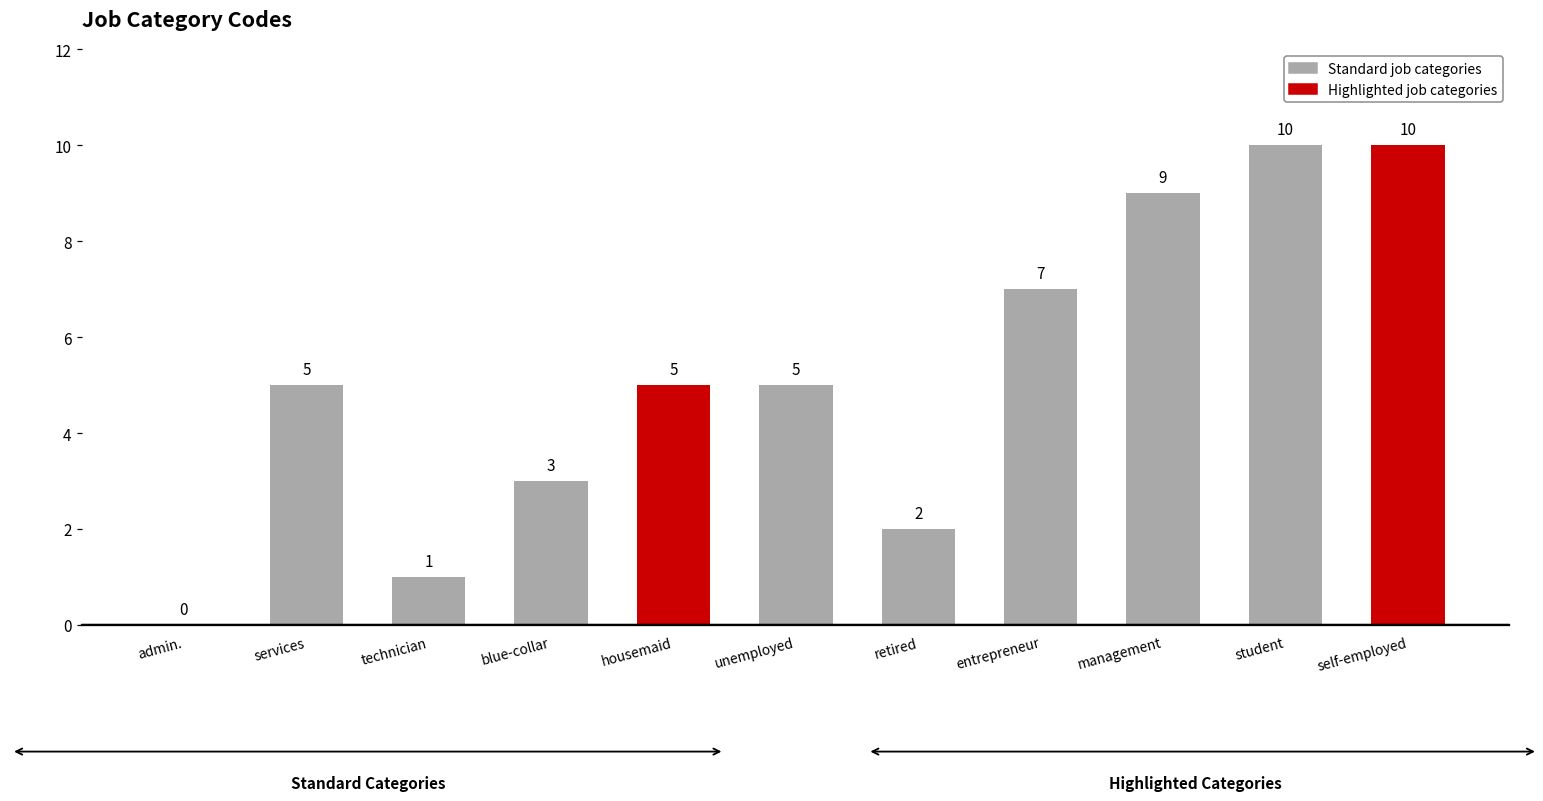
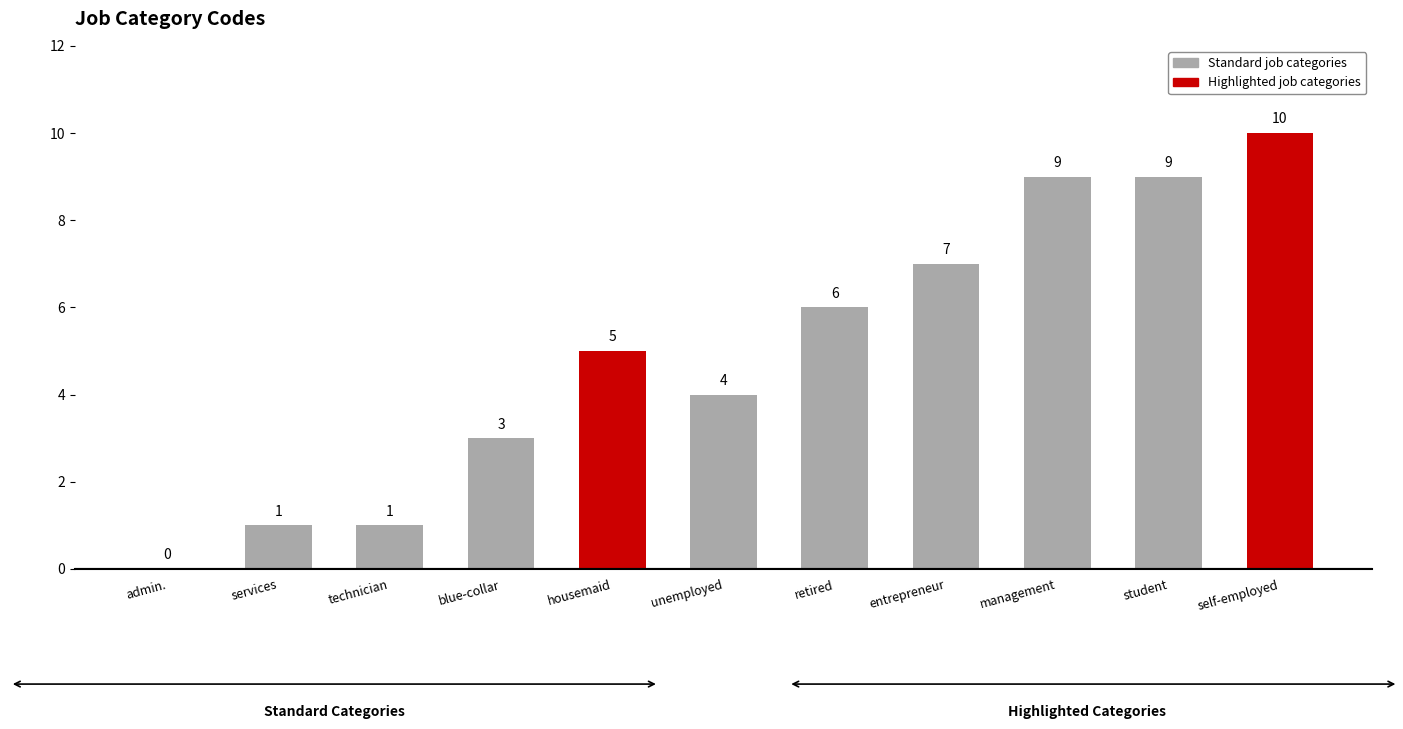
  {
    "admin.": 0,
-   "services": 5,
+   "services": 1,
    "technician": 1,
    "blue-collar": 3,
    "housemaid": 5,
-   "unemployed": 5,
-   "retired": 2,
+   "unemployed": 4,
+   "retired": 6,
    "entrepreneur": 7,
    "management": 9,
-   "student": 10,
+   "student": 9,
    "self-employed": 10
  }
